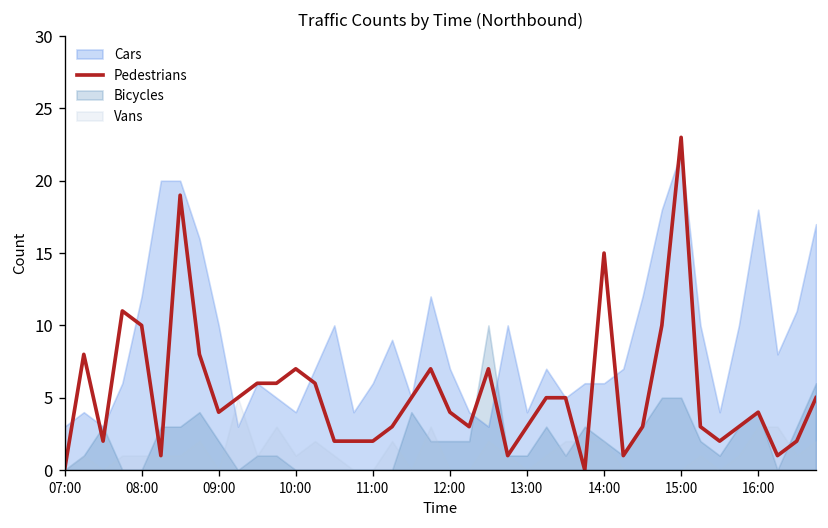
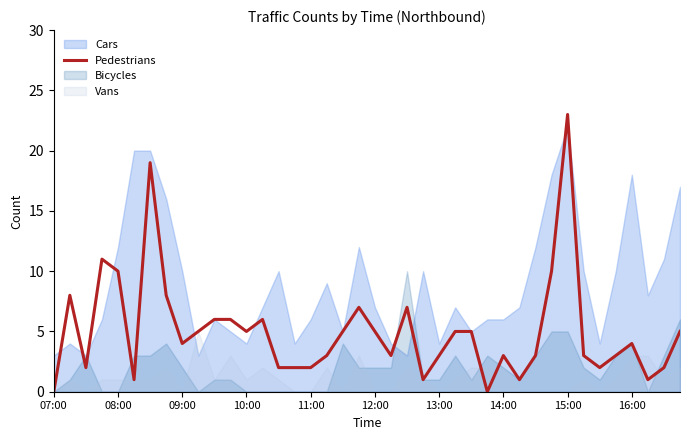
  {
    "Pedestrians": {
      "08:00": 10,
      "09:00": 4,
-     "10:00": 7,
+     "10:00": 5,
      "11:00": 2,
-     "12:00": 4,
+     "12:00": 5,
      "13:00": 3,
-     "14:00": 15,
+     "14:00": 3,
      "15:00": 23
    }
  }
